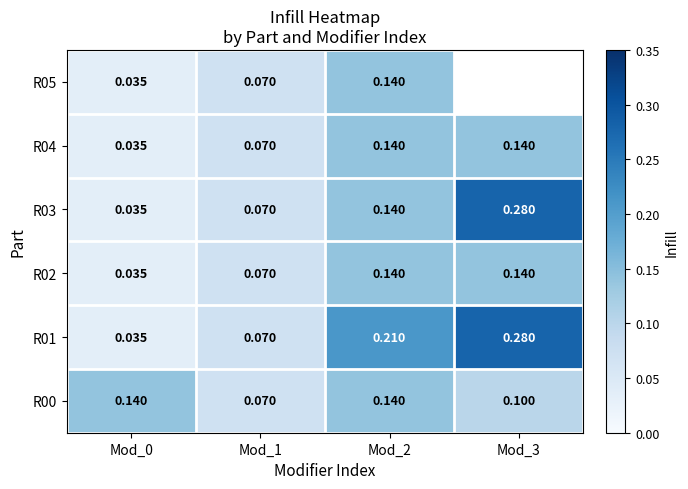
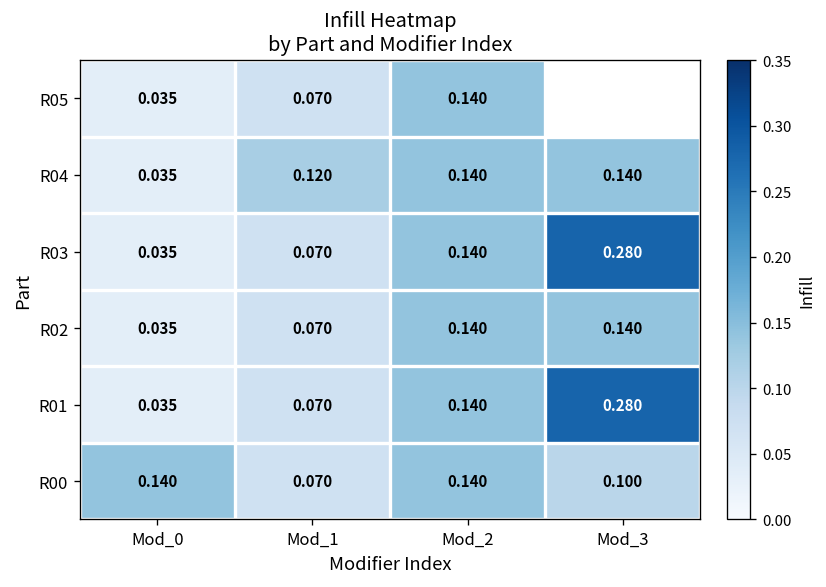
  {
    "R05": {
      "Mod_0": 0.035,
      "Mod_1": 0.070,
      "Mod_2": 0.140
    },
    "R04": {
      "Mod_0": 0.035,
-     "Mod_1": 0.070,
+     "Mod_1": 0.120,
      "Mod_2": 0.140,
      "Mod_3": 0.140
    },
    "R03": {
      "Mod_0": 0.035,
      "Mod_1": 0.070,
      "Mod_2": 0.140,
      "Mod_3": 0.280
    },
    "R02": {
      "Mod_0": 0.035,
      "Mod_1": 0.070,
      "Mod_2": 0.140,
      "Mod_3": 0.140
    },
    "R01": {
      "Mod_0": 0.035,
      "Mod_1": 0.070,
-     "Mod_2": 0.210,
+     "Mod_2": 0.140,
      "Mod_3": 0.280
    },
    "R00": {
      "Mod_0": 0.140,
      "Mod_1": 0.070,
      "Mod_2": 0.140,
      "Mod_3": 0.100
    }
  }
